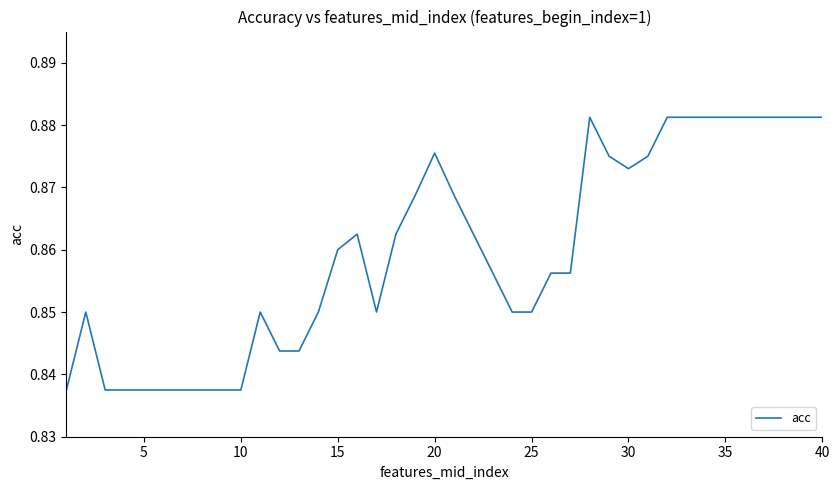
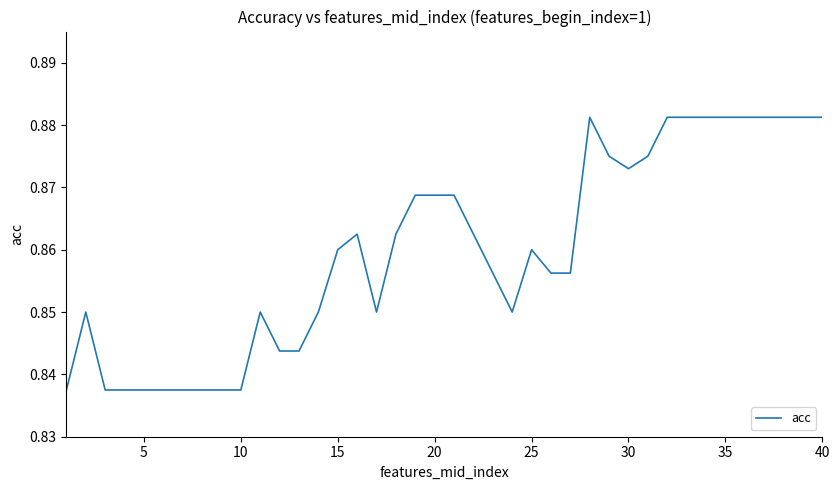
  {
    "5": 0.838,
    "10": 0.838,
    "15": 0.860,
-   "20": 0.876,
-   "25": 0.85,
+   "20": 0.869,
+   "25": 0.86,
    "30": 0.873,
    "35": 0.881,
    "40": 0.881
  }
